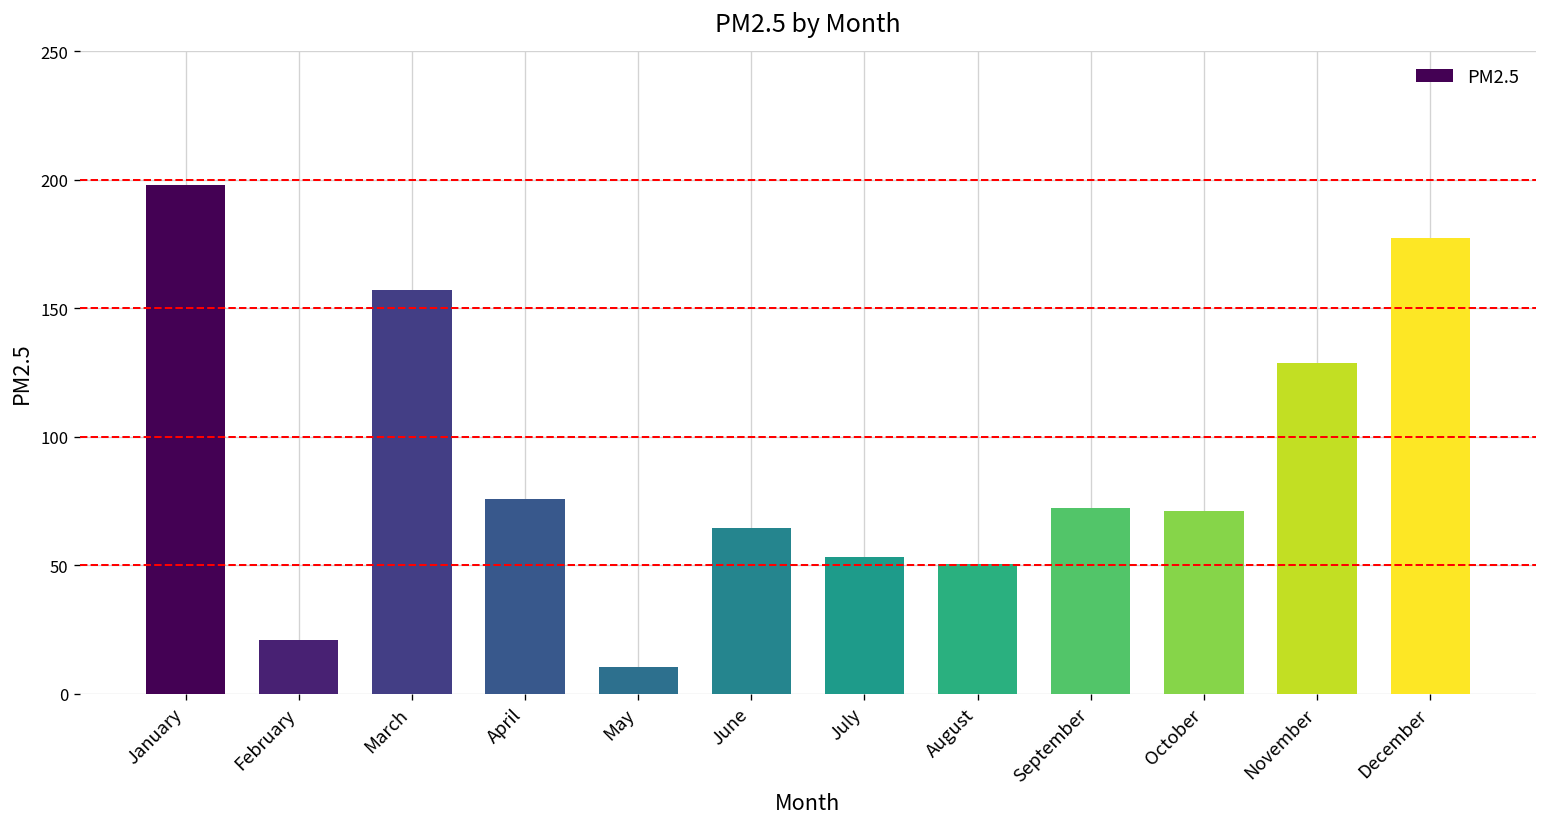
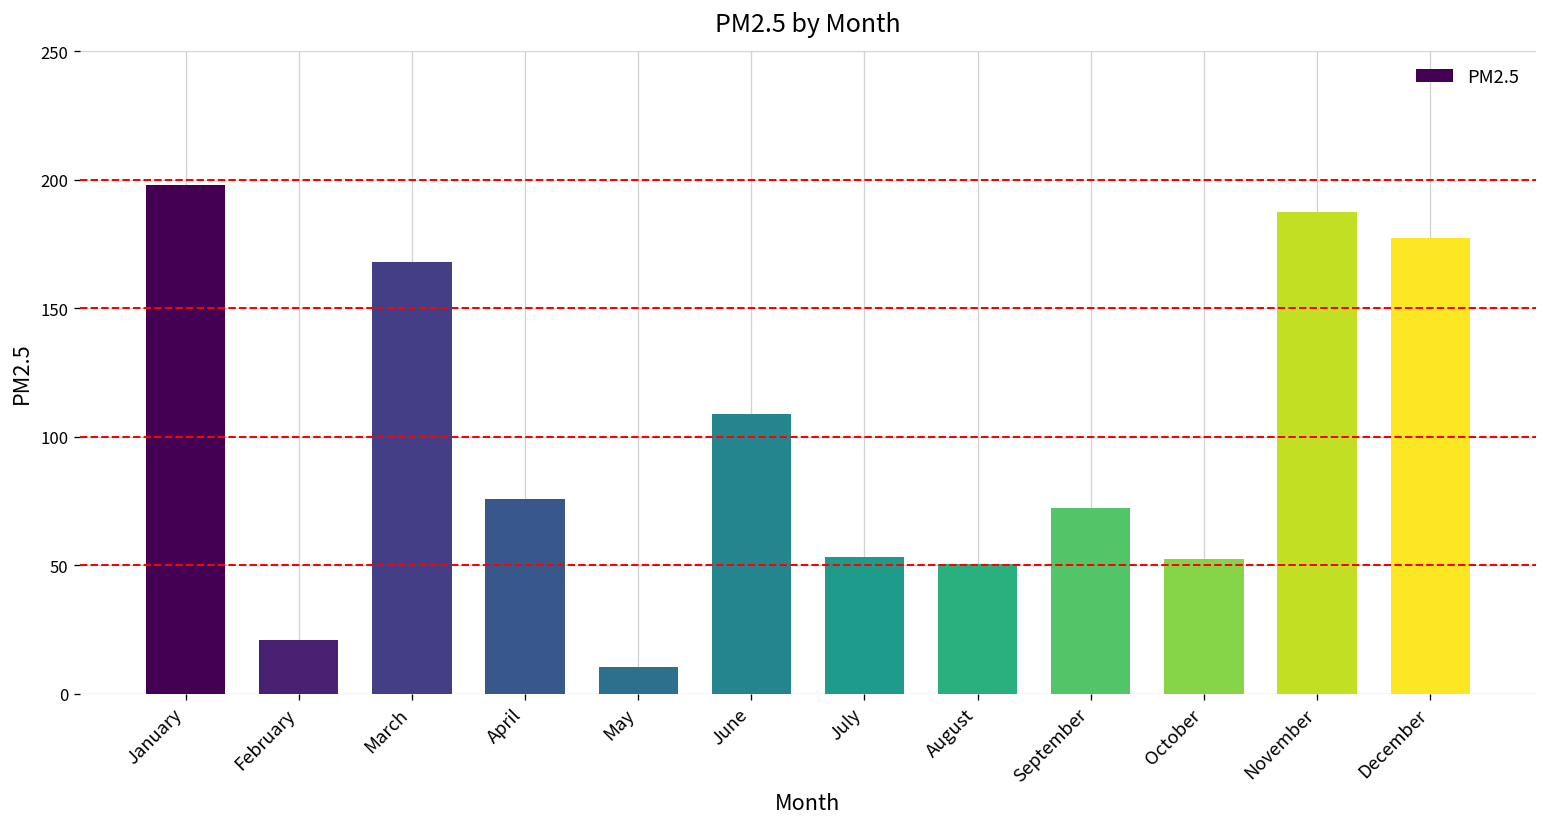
  {
    "January": 198,
    "February": 21,
-   "March": 157,
+   "March": 168,
    "April": 76,
    "May": 11,
-   "June": 64,
+   "June": 109,
    "July": 53,
    "August": 50,
    "September": 72,
-   "October": 71,
-   "November": 129,
+   "October": 53,
+   "November": 187,
    "December": 177
  }
